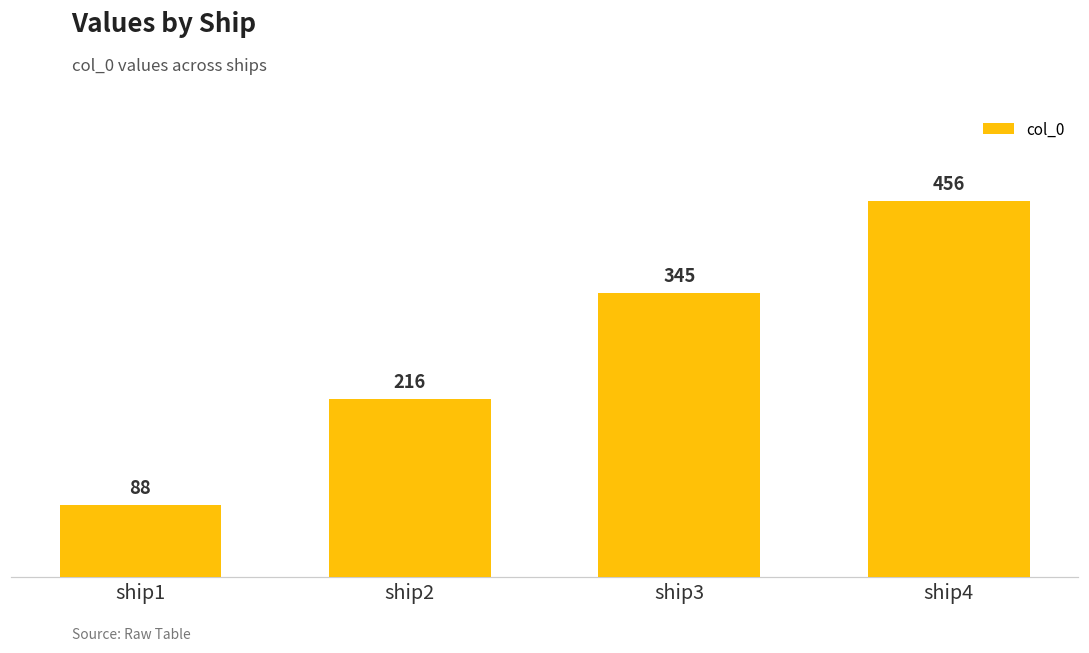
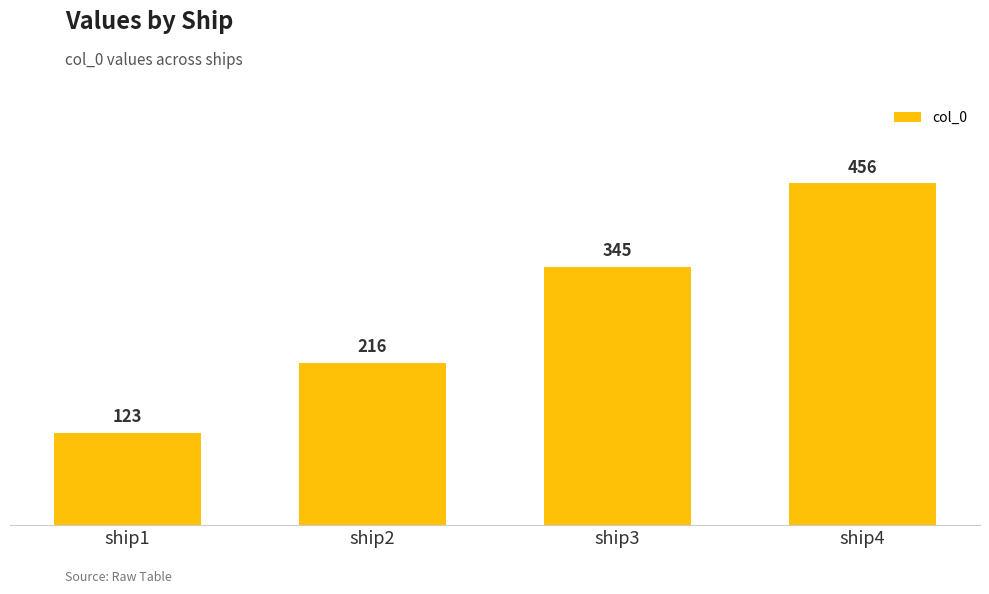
  {
-   "ship1": 88,
+   "ship1": 123,
    "ship2": 216,
    "ship3": 345,
    "ship4": 456
  }
